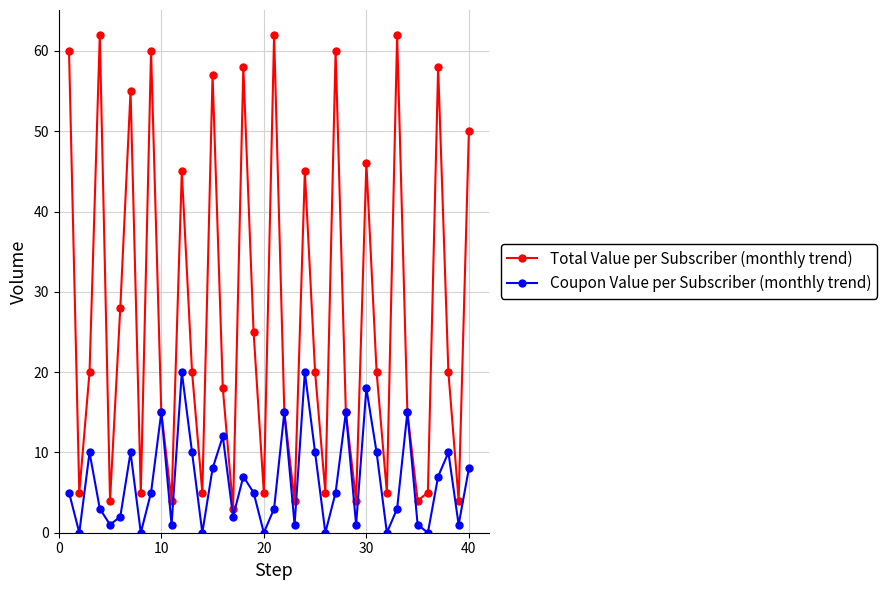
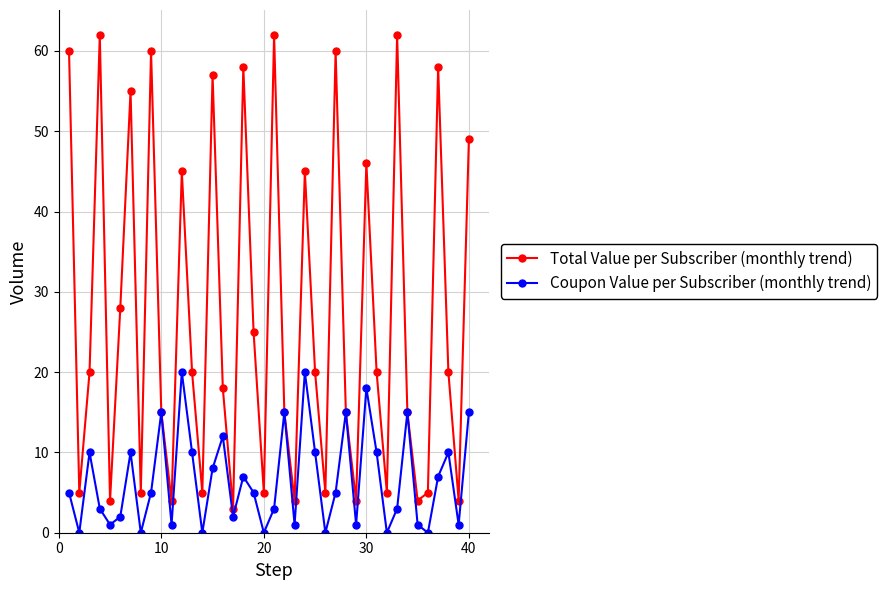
  {
    "Total Value per Subscriber (monthly trend)": {
      "20": 5,
      "30": 46,
-     "40": 50
+     "40": 49
    },
    "Coupon Value per Subscriber (monthly trend)": {
      "20": 0,
      "30": 18,
-     "40": 8
+     "40": 15
    }
  }
